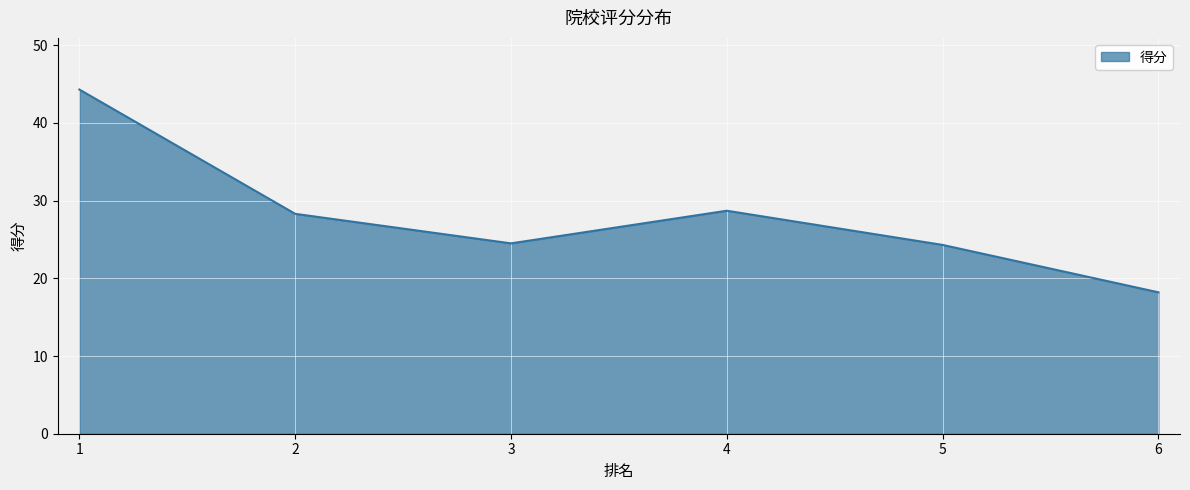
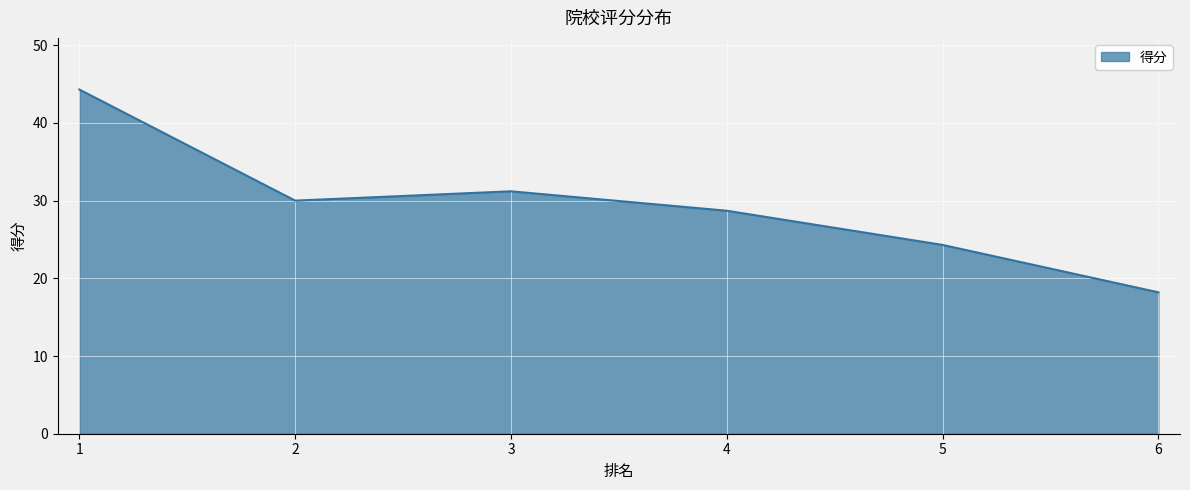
  {
    "1": 44,
-   "2": 28,
-   "3": 25,
+   "2": 30,
+   "3": 31,
    "4": 29,
    "5": 24,
    "6": 18
  }
